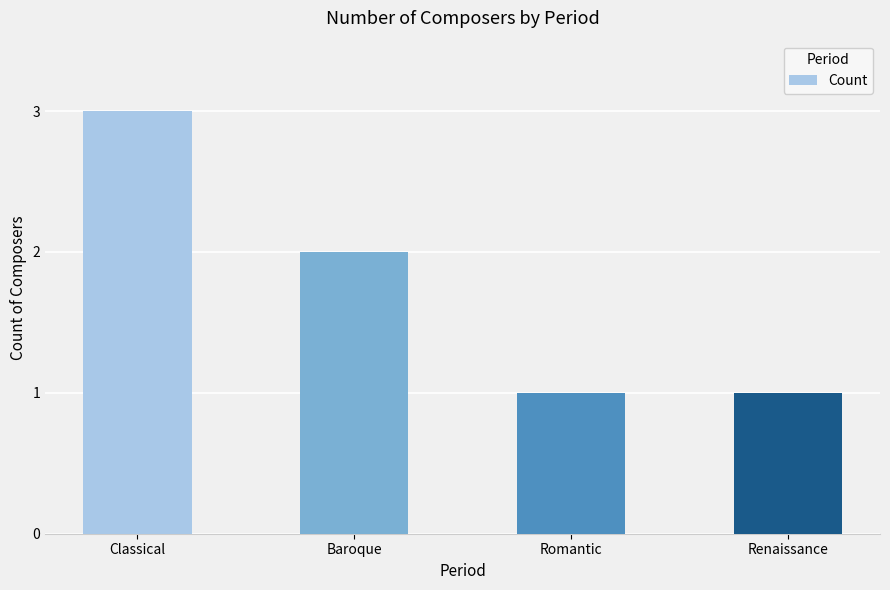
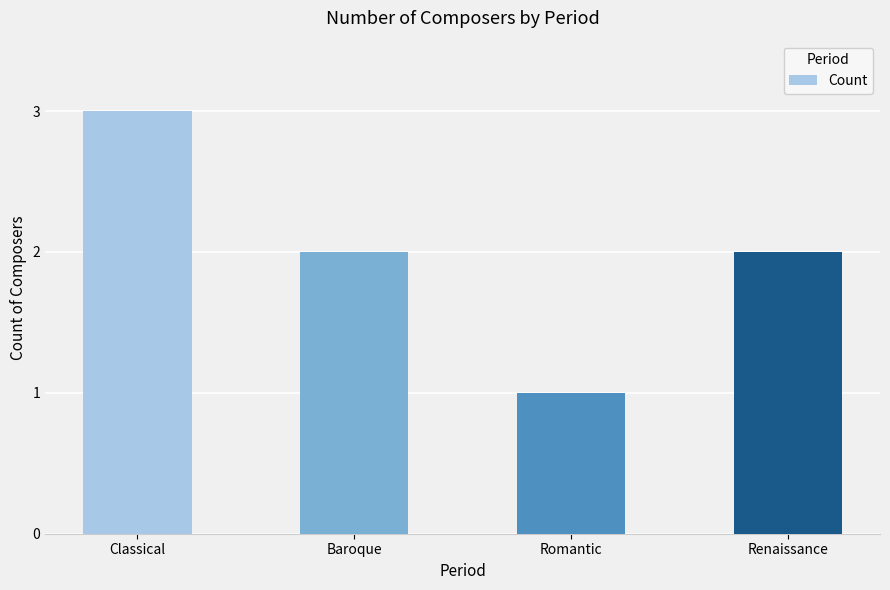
  {
    "Classical": 3,
    "Baroque": 2,
    "Romantic": 1,
-   "Renaissance": 1
+   "Renaissance": 2
  }
